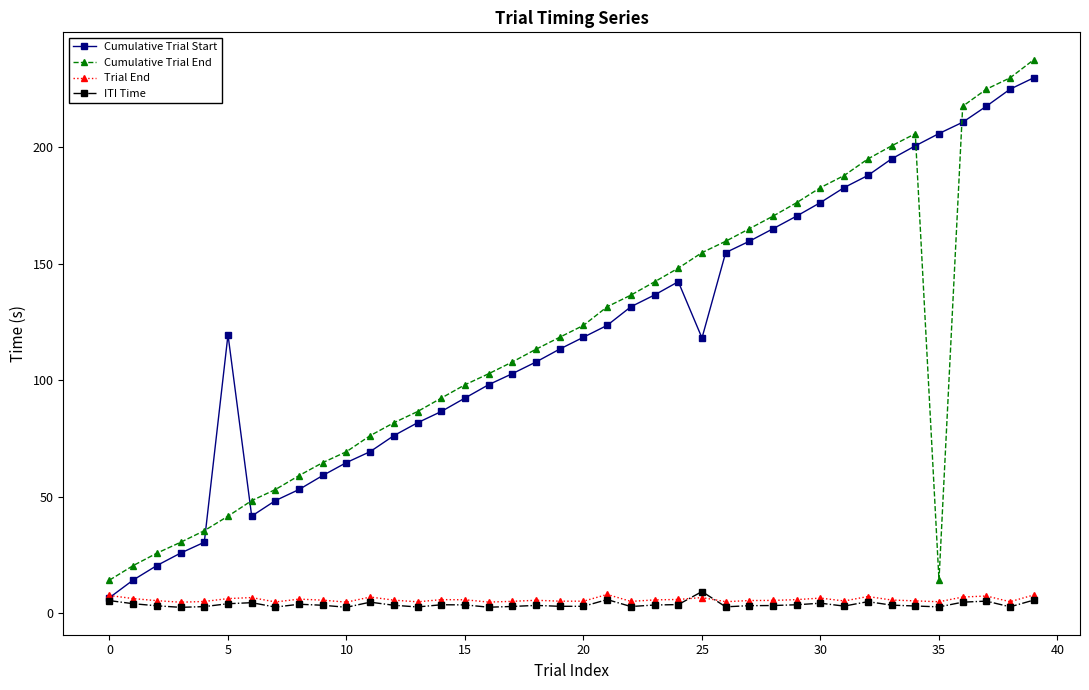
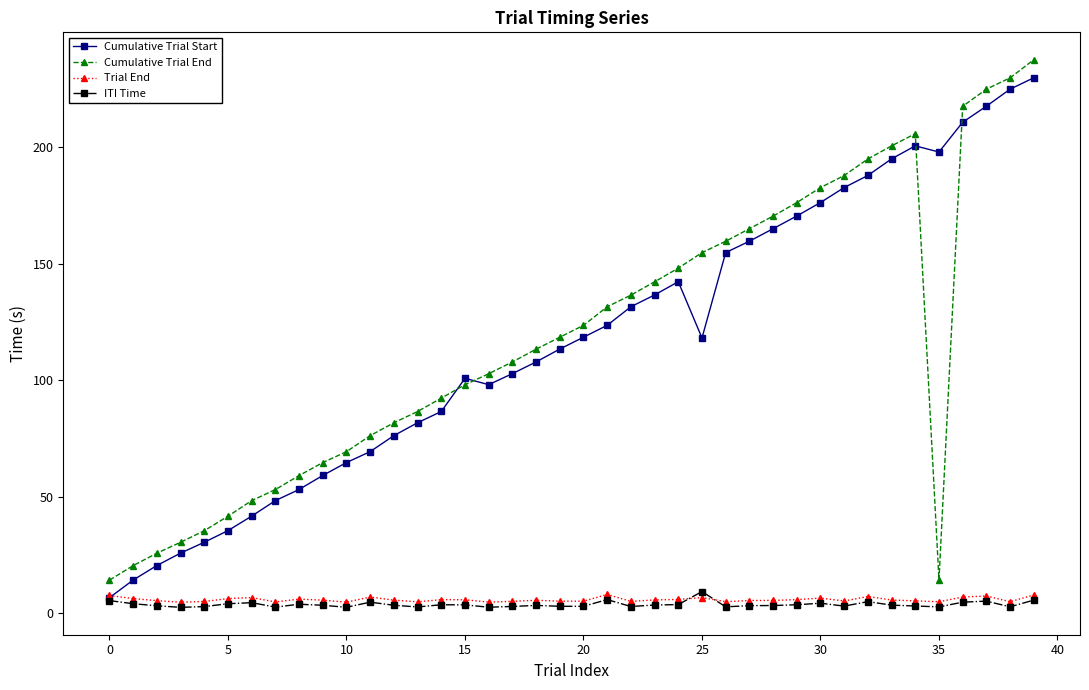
  {
    "Cumulative Trial Start": {
-     "5": 119,
+     "5": 35,
      "10": 65,
-     "15": 92,
+     "15": 101,
      "20": 118,
      "25": 118,
      "30": 176,
-     "35": 206
+     "35": 198
    },
    "Cumulative Trial End": {
      "0": 14,
      "5": 42,
      "10": 69,
      "15": 98,
      "20": 124,
      "25": 155,
      "30": 183,
      "35": 14
    },
    "Trial End": {
      "5": 6,
      "10": 5,
      "15": 6,
      "20": 5,
      "25": 7,
      "30": 6,
      "35": 5
    },
    "ITI Time": {
      "0": 5,
      "5": 4,
      "10": 2,
      "15": 3,
      "20": 3,
      "25": 9,
      "30": 4,
      "35": 3
    }
  }
